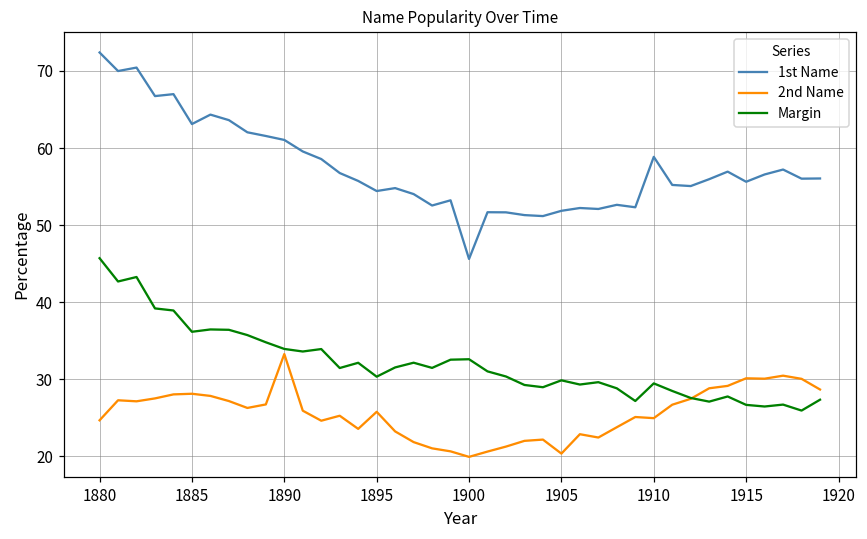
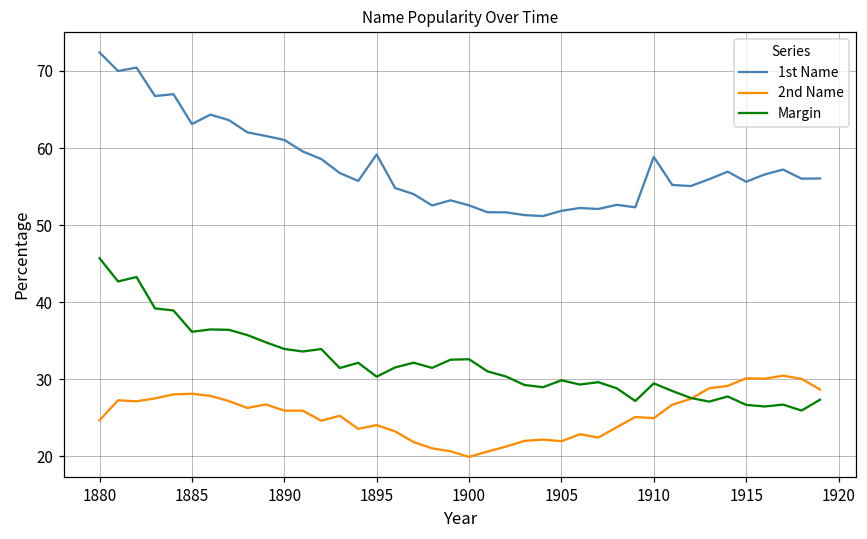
  {
    "1st Name": {
      "1880": 72,
      "1885": 63,
      "1890": 61,
-     "1895": 54,
-     "1900": 46,
+     "1895": 59,
+     "1900": 53,
      "1905": 52,
      "1910": 59,
      "1915": 56
    },
    "2nd Name": {
      "1880": 25,
      "1885": 28,
-     "1890": 33,
-     "1895": 26,
+     "1890": 26,
+     "1895": 24,
      "1900": 20,
-     "1905": 20,
+     "1905": 22,
      "1910": 25,
      "1915": 30
    },
    "Margin": {
      "1880": 46,
      "1885": 36,
      "1890": 34,
      "1895": 30,
      "1900": 33,
      "1905": 30,
      "1910": 29,
      "1915": 27
    }
  }
